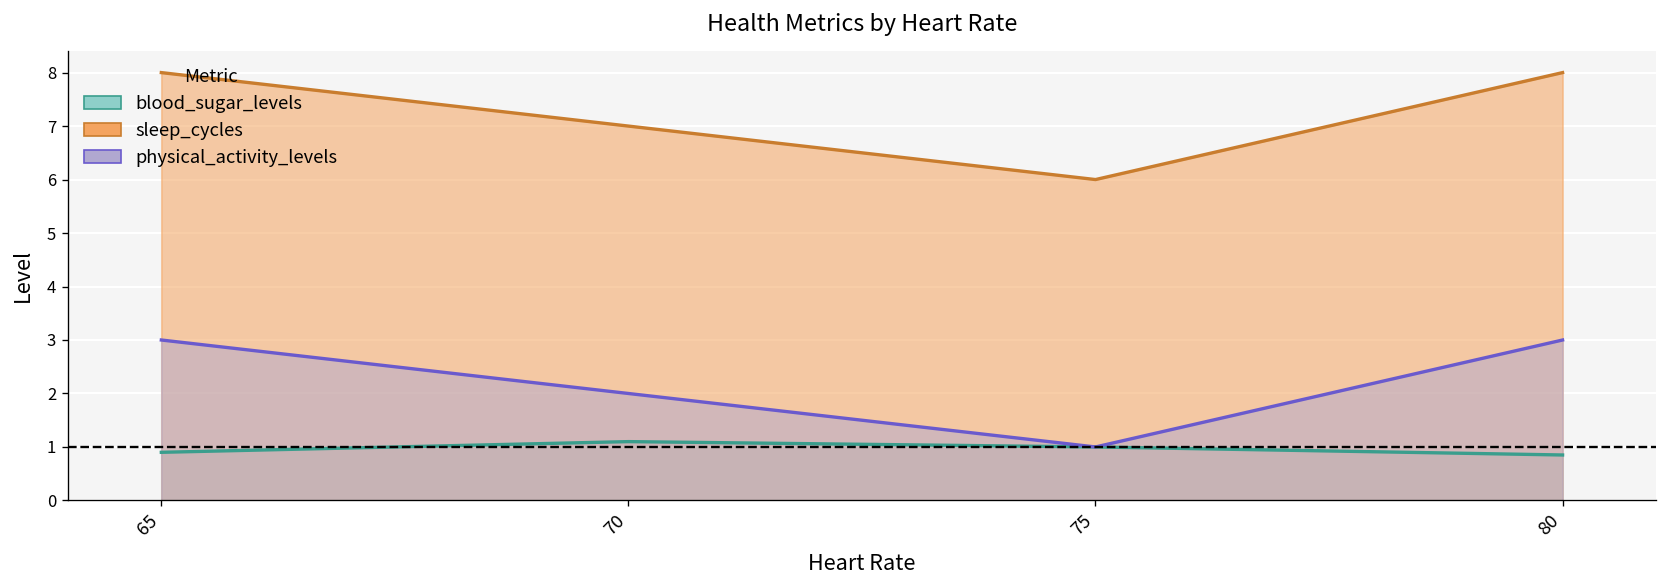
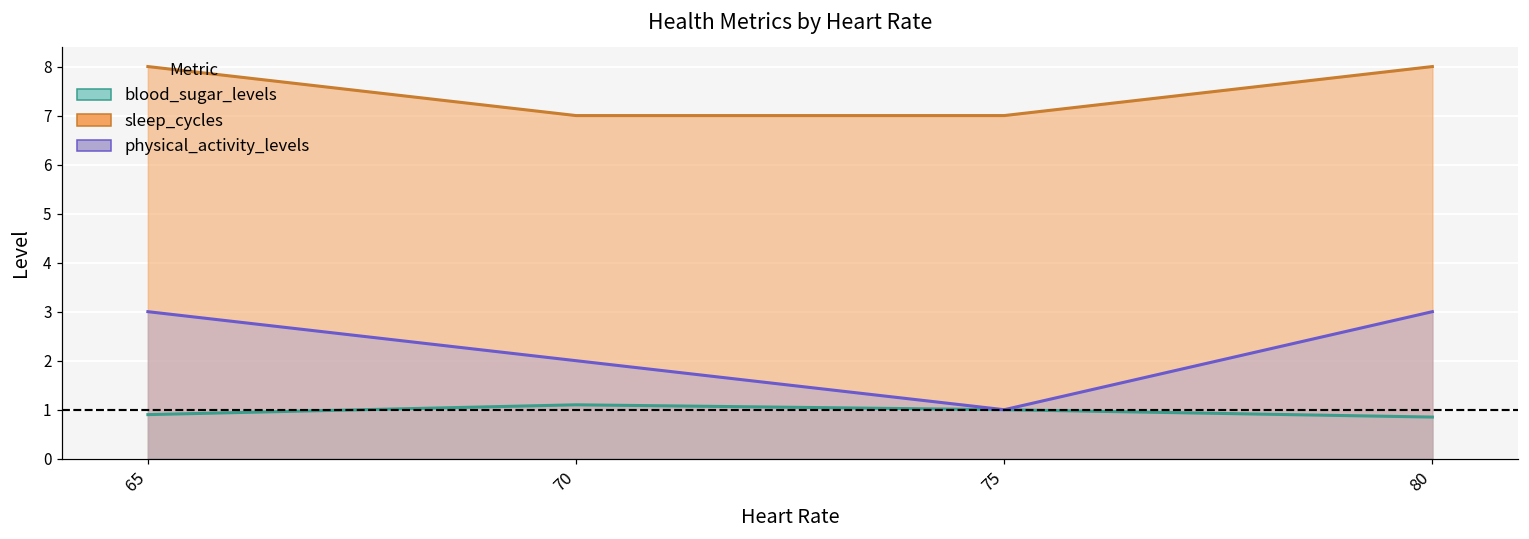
  {
    "sleep_cycles": {
      "65": 8,
      "70": 7,
-     "75": 6,
+     "75": 7,
      "80": 8
    }
  }
